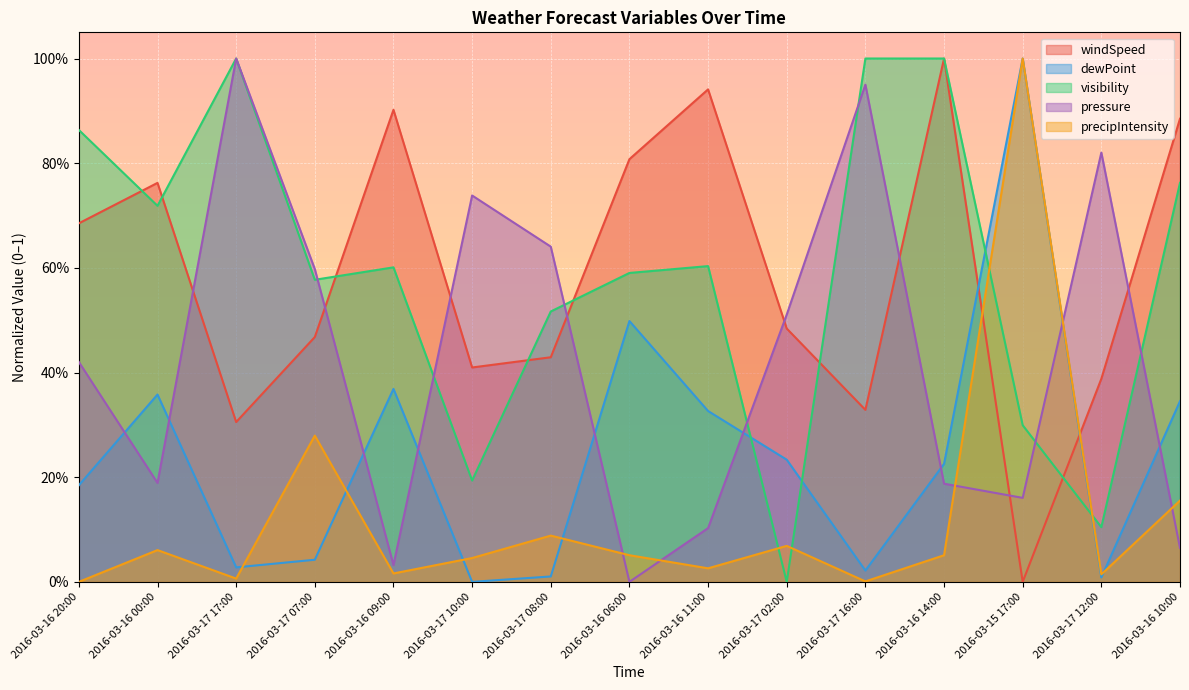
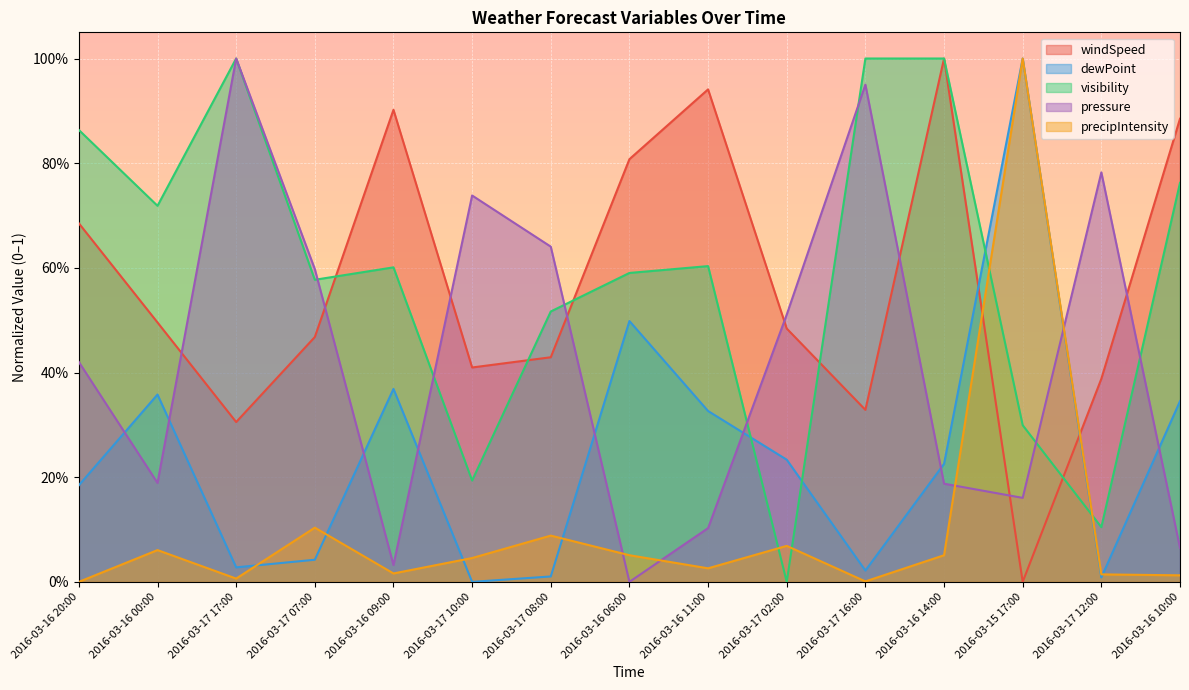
  {
    "windSpeed": {
      "2016-03-16 20:00": "69%",
-     "2016-03-16 00:00": "76%",
+     "2016-03-16 00:00": "50%",
      "2016-03-17 17:00": "31%",
      "2016-03-17 07:00": "47%",
      "2016-03-16 09:00": "90%",
      "2016-03-17 10:00": "41%",
      "2016-03-17 08:00": "43%",
      "2016-03-16 06:00": "81%",
      "2016-03-16 11:00": "94%",
      "2016-03-17 02:00": "48%",
      "2016-03-17 16:00": "33%",
      "2016-03-15 17:00": "0%",
      "2016-03-17 12:00": "39%",
      "2016-03-16 10:00": "88%"
    },
    "dewPoint": {
      "2016-03-16 20:00": "18%",
      "2016-03-16 00:00": "36%",
      "2016-03-17 17:00": "3%",
      "2016-03-17 07:00": "4%",
      "2016-03-16 09:00": "37%",
      "2016-03-17 10:00": "0%",
      "2016-03-17 08:00": "1%",
      "2016-03-16 06:00": "50%",
      "2016-03-16 11:00": "33%",
      "2016-03-17 02:00": "23%",
      "2016-03-17 16:00": "2%",
      "2016-03-16 14:00": "23%",
      "2016-03-17 12:00": "1%",
      "2016-03-16 10:00": "35%"
    },
    "visibility": {
      "2016-03-16 20:00": "86%",
      "2016-03-16 00:00": "72%",
      "2016-03-17 07:00": "58%",
      "2016-03-16 09:00": "60%",
      "2016-03-17 10:00": "19%",
      "2016-03-17 08:00": "52%",
      "2016-03-16 06:00": "59%",
      "2016-03-16 11:00": "60%",
      "2016-03-17 02:00": "0%",
      "2016-03-17 16:00": "100%",
      "2016-03-15 17:00": "30%",
      "2016-03-17 12:00": "10%",
      "2016-03-16 10:00": "76%"
    },
    "pressure": {
      "2016-03-16 20:00": "42%",
      "2016-03-16 00:00": "19%",
      "2016-03-17 07:00": "60%",
      "2016-03-16 09:00": "3%",
      "2016-03-17 10:00": "74%",
      "2016-03-17 08:00": "64%",
      "2016-03-16 06:00": "0%",
      "2016-03-16 11:00": "10%",
      "2016-03-17 02:00": "51%",
      "2016-03-17 16:00": "95%",
      "2016-03-16 14:00": "19%",
      "2016-03-15 17:00": "16%",
-     "2016-03-17 12:00": "82%",
+     "2016-03-17 12:00": "78%",
      "2016-03-16 10:00": "6%"
    },
    "precipIntensity": {
      "2016-03-16 20:00": "0%",
      "2016-03-16 00:00": "6%",
      "2016-03-17 17:00": "1%",
-     "2016-03-17 07:00": "28%",
+     "2016-03-17 07:00": "10%",
      "2016-03-16 09:00": "2%",
      "2016-03-17 10:00": "5%",
      "2016-03-17 08:00": "9%",
      "2016-03-16 06:00": "5%",
      "2016-03-16 11:00": "3%",
      "2016-03-17 02:00": "7%",
      "2016-03-17 16:00": "0%",
      "2016-03-16 14:00": "5%",
      "2016-03-17 12:00": "1%",
-     "2016-03-16 10:00": "16%"
+     "2016-03-16 10:00": "1%"
    }
  }
